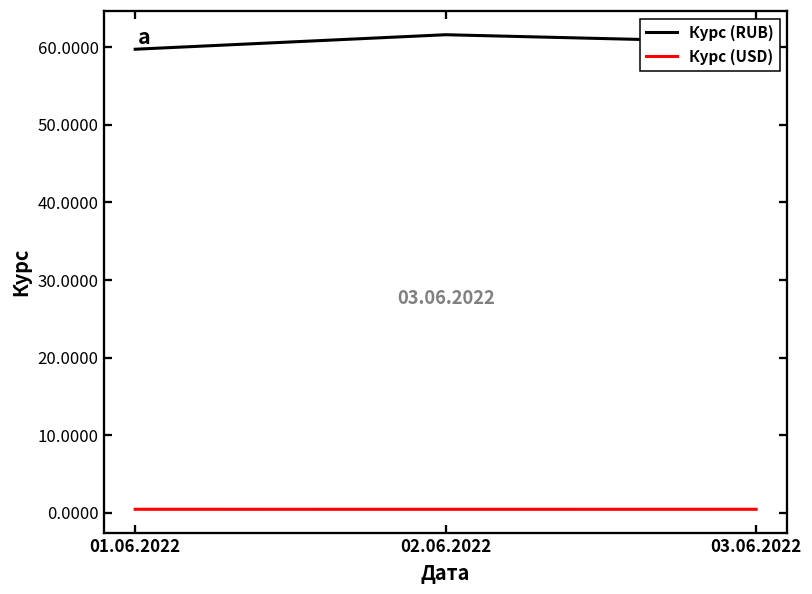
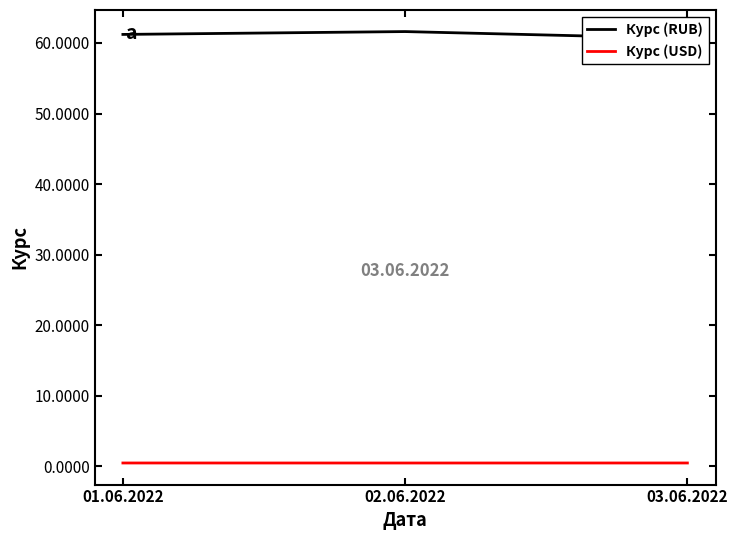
  {
    "Курс (RUB)": {
-     "01.06.2022": 60,
+     "01.06.2022": 61,
      "02.06.2022": 62
    },
    "Курс (USD)": {
      "01.06.2022": 0,
      "02.06.2022": 0,
      "03.06.2022": 0
    }
  }
